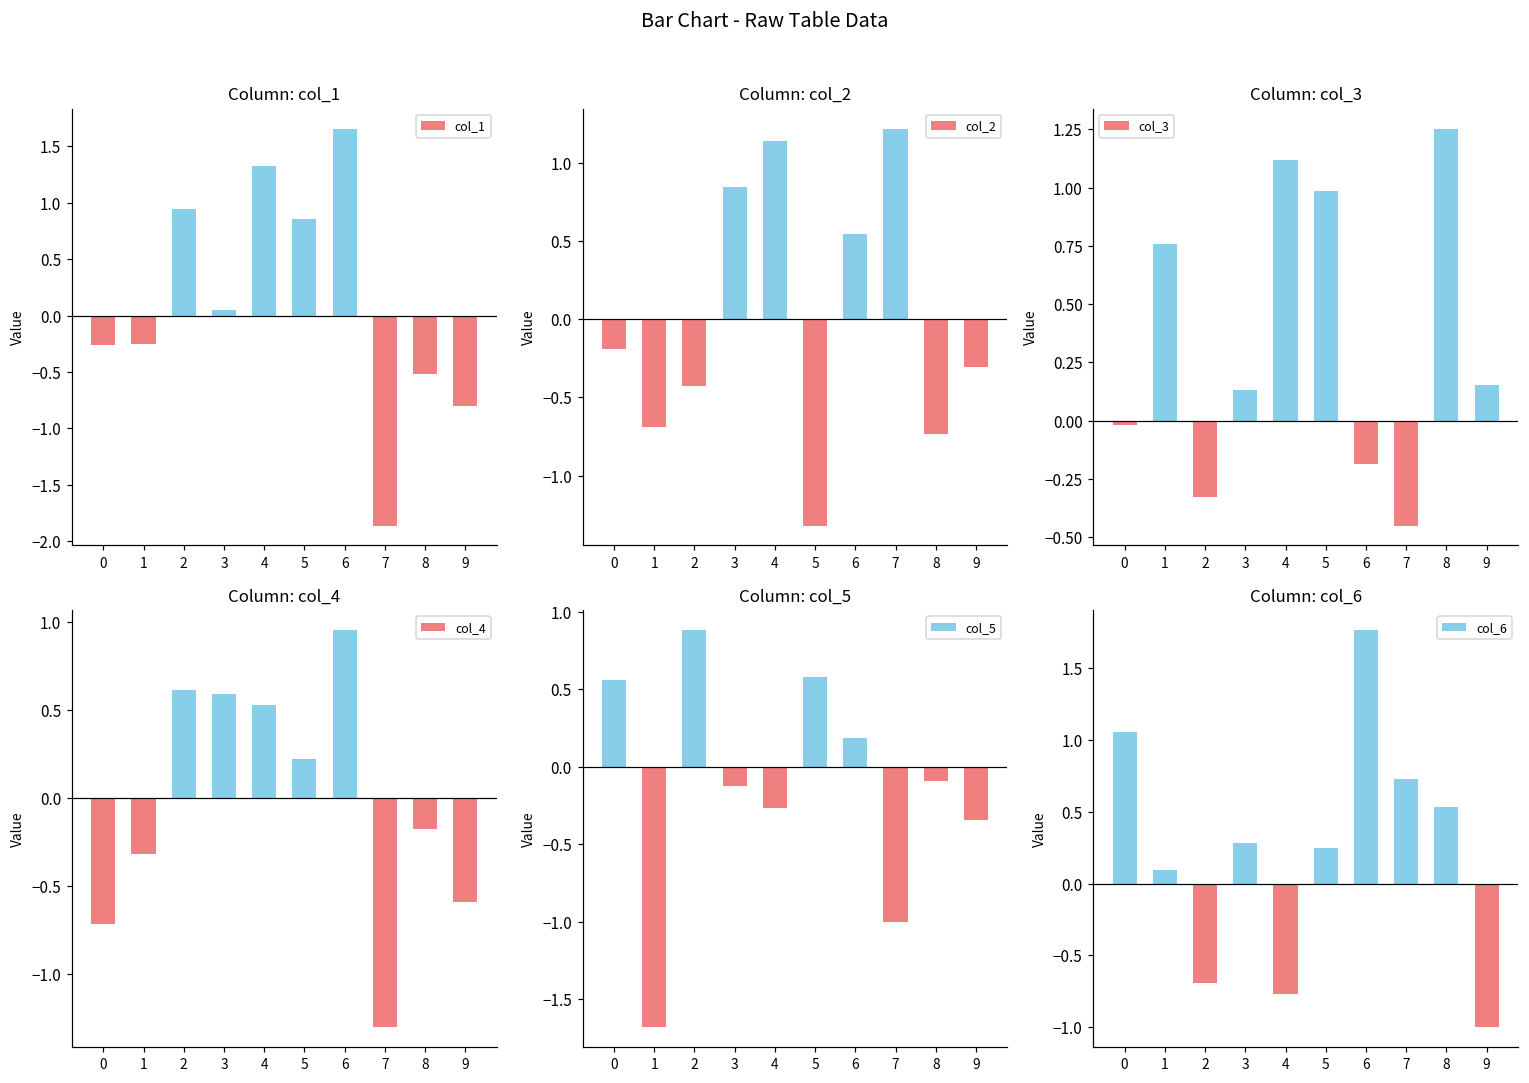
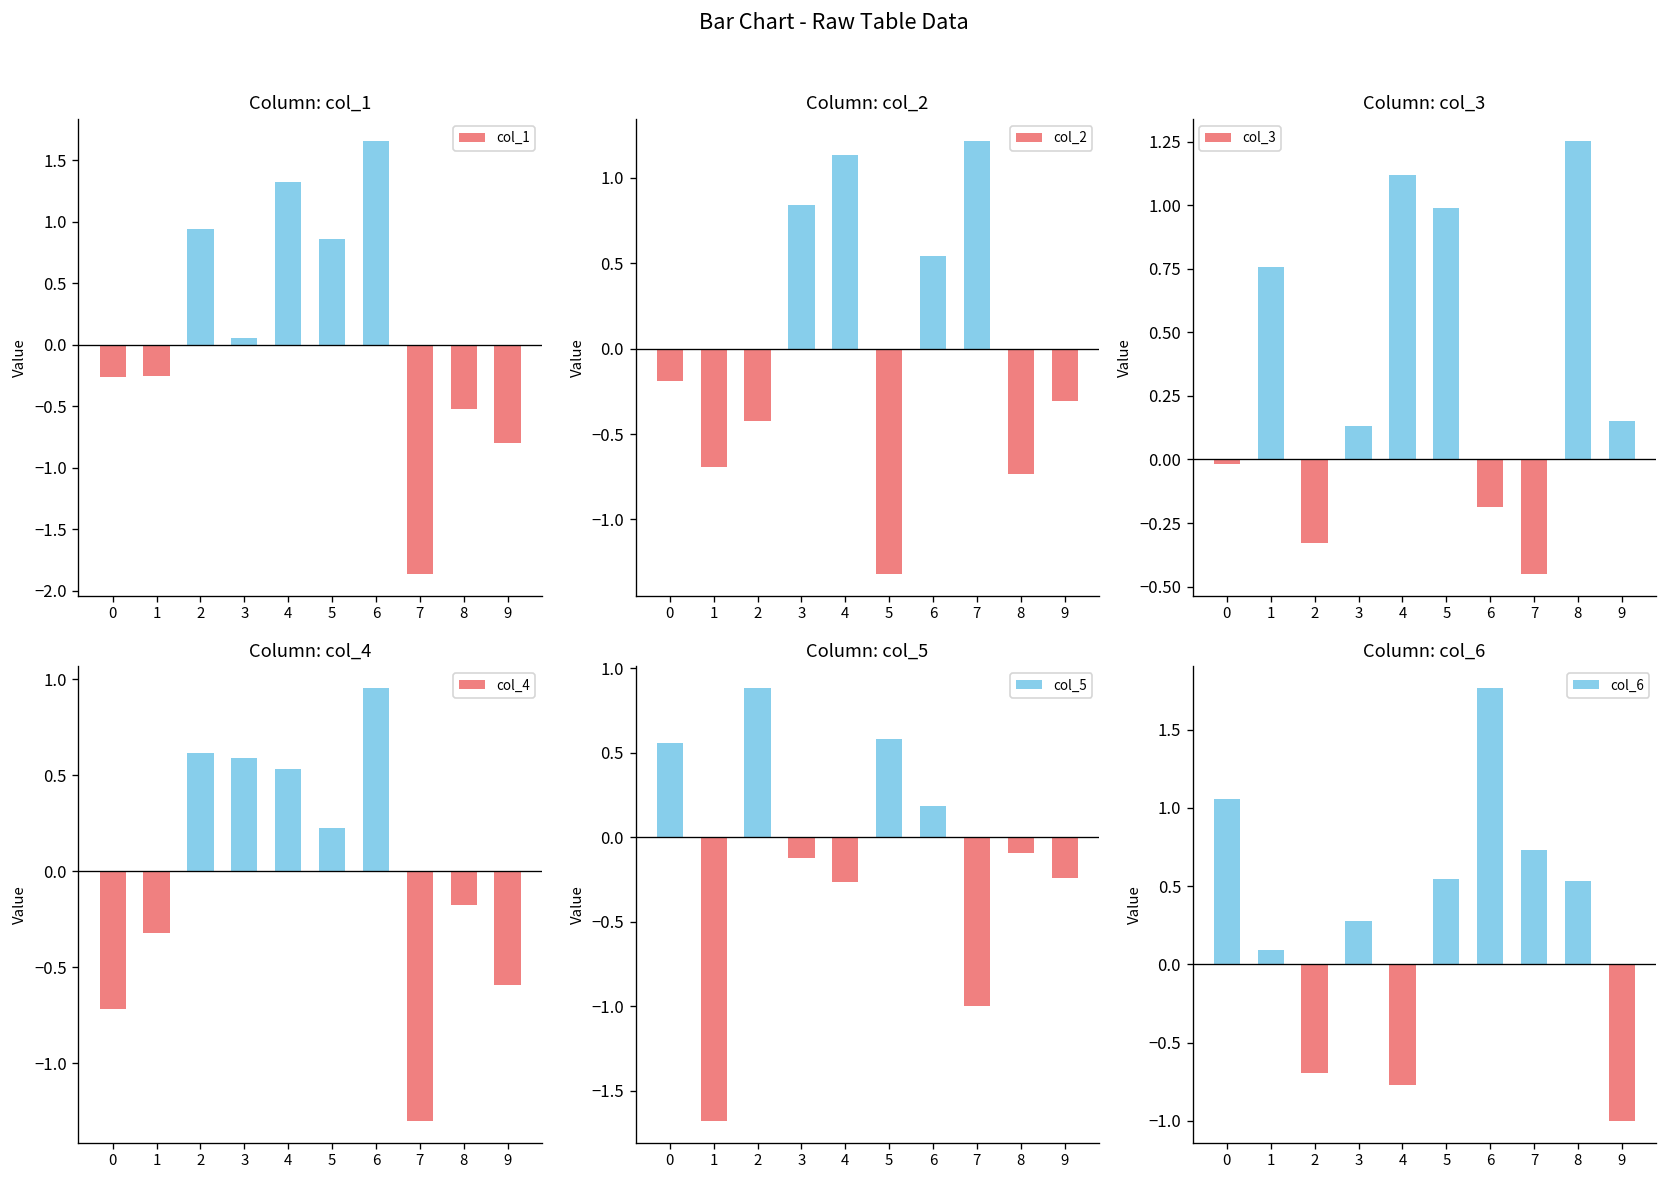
  {
    "Column: col_1": {
      "0": -0.26,
      "1": -0.25,
      "2": 0.94,
      "3": 0.05,
      "4": 1.33,
      "5": 0.86,
      "6": 1.66,
      "7": -1.86,
      "8": -0.52,
      "9": -0.80
    },
    "Column: col_2": {
      "0": -0.19,
      "1": -0.69,
      "2": -0.42,
      "3": 0.84,
      "4": 1.14,
      "5": -1.32,
      "6": 0.54,
      "7": 1.22,
      "8": -0.73,
      "9": -0.31
    },
    "Column: col_3": {
      "0": -0.02,
      "1": 0.76,
      "2": -0.33,
      "3": 0.13,
      "4": 1.12,
      "5": 0.99,
      "6": -0.19,
      "7": -0.45,
      "8": 1.25,
      "9": 0.15
    },
    "Column: col_4": {
      "0": -0.72,
      "1": -0.32,
      "2": 0.62,
      "3": 0.59,
      "4": 0.53,
      "5": 0.22,
      "6": 0.95,
      "7": -1.30,
      "8": -0.18,
      "9": -0.59
    },
    "Column: col_5": {
      "0": 0.56,
      "1": -1.68,
      "2": 0.88,
      "3": -0.12,
      "4": -0.27,
      "5": 0.58,
      "6": 0.18,
      "7": -1.00,
      "8": -0.09,
-     "9": -0.34
+     "9": -0.24
    },
    "Column: col_6": {
      "0": 1.06,
      "1": 0.09,
      "2": -0.70,
      "3": 0.28,
      "4": -0.77,
-     "5": 0.25,
+     "5": 0.55,
      "6": 1.77,
      "7": 0.73,
      "8": 0.53,
      "9": -1.00
    }
  }
